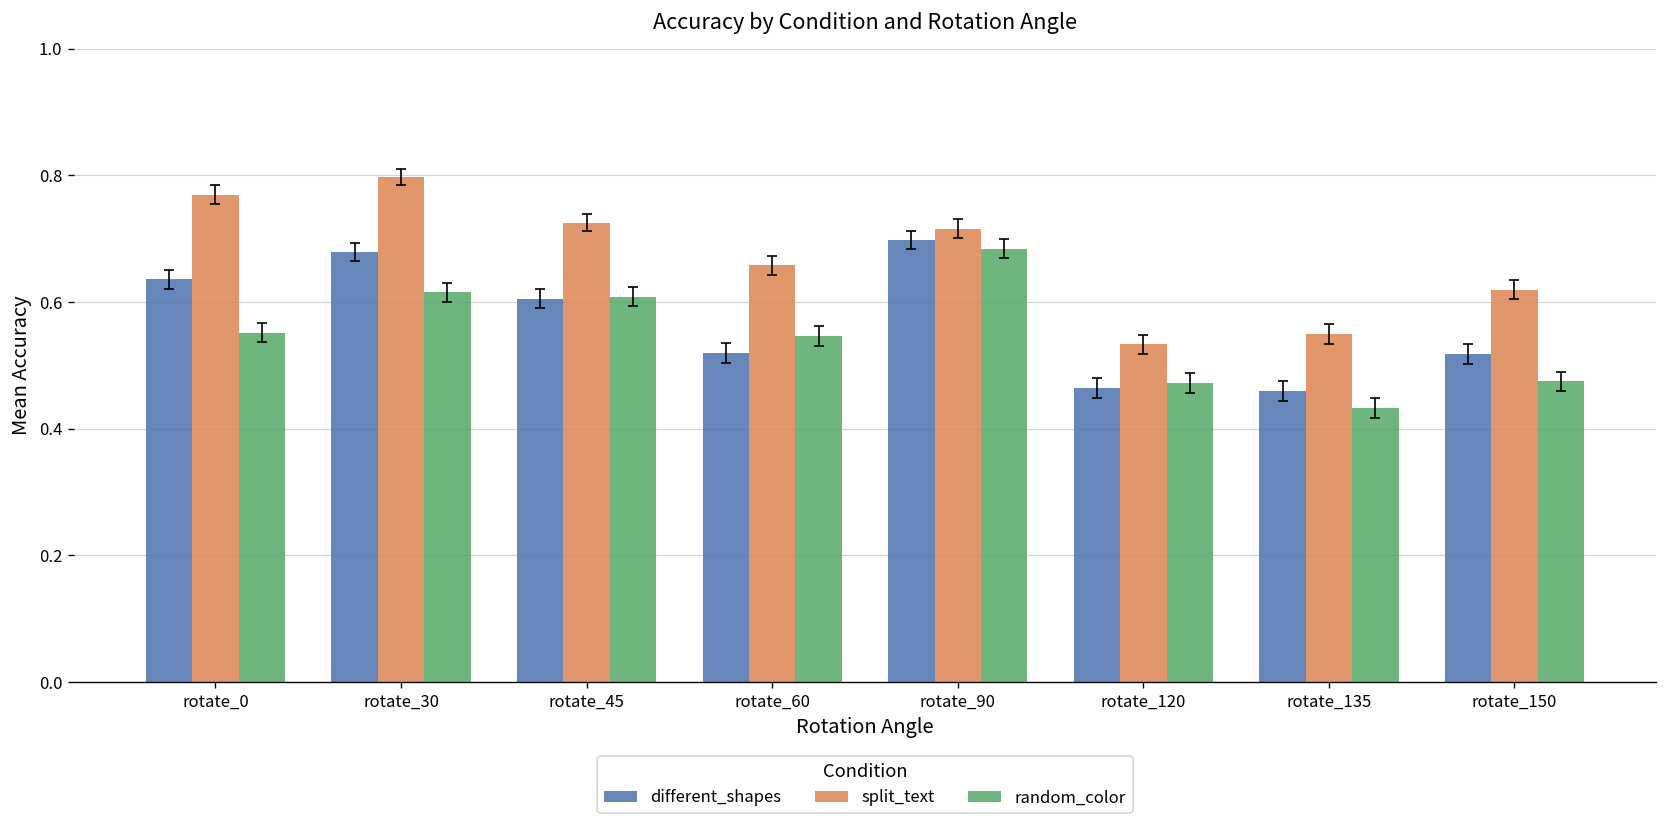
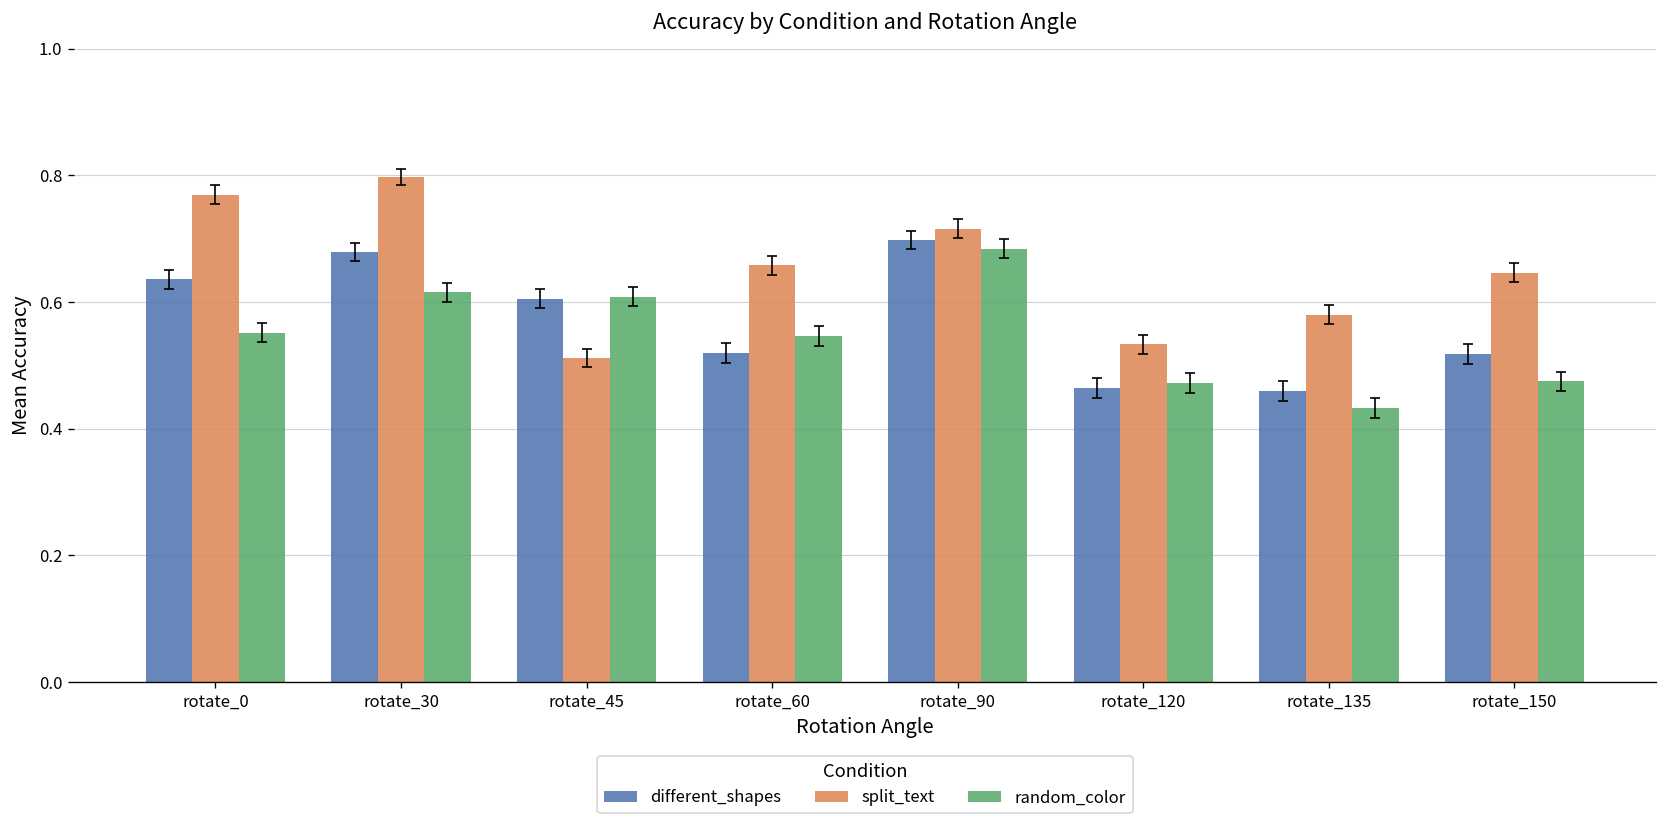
  {
    "split_text": {
      "rotate_0": 0.77,
      "rotate_30": 0.80,
-     "rotate_45": 0.73,
+     "rotate_45": 0.51,
      "rotate_60": 0.66,
      "rotate_90": 0.72,
      "rotate_120": 0.53,
-     "rotate_135": 0.55,
-     "rotate_150": 0.62
+     "rotate_135": 0.58,
+     "rotate_150": 0.65
    },
    "random_color": {
      "rotate_0": 0.55,
      "rotate_30": 0.62,
      "rotate_45": 0.61,
      "rotate_60": 0.55,
      "rotate_90": 0.68,
      "rotate_120": 0.47,
      "rotate_135": 0.43,
      "rotate_150": 0.47
    }
  }
